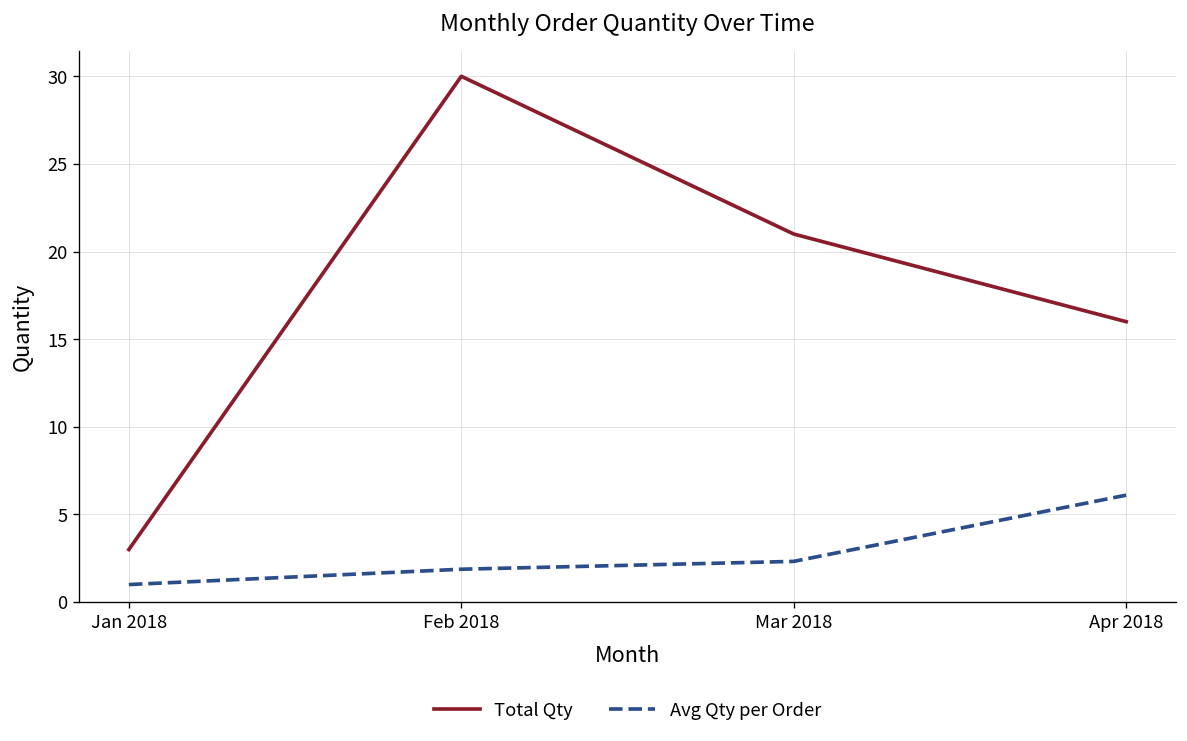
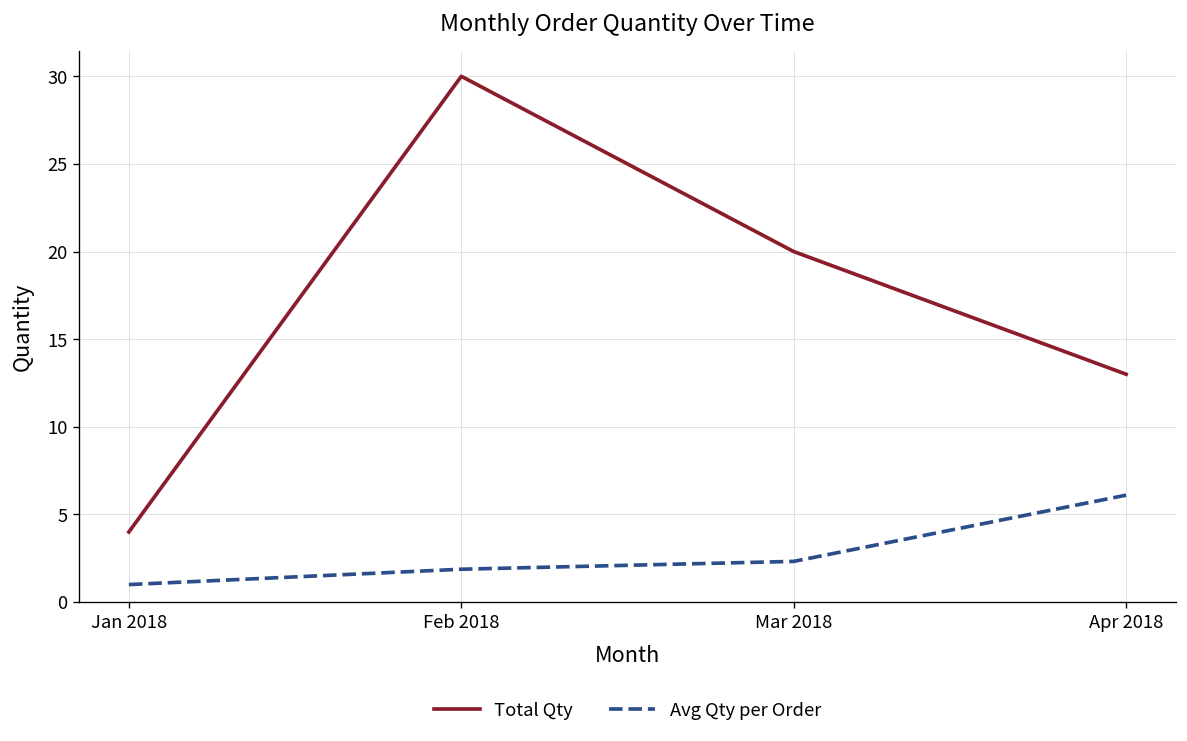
  {
    "Total Qty": {
-     "Jan 2018": 3,
+     "Jan 2018": 4,
      "Feb 2018": 30,
-     "Mar 2018": 21,
-     "Apr 2018": 16
+     "Mar 2018": 20,
+     "Apr 2018": 13
    },
    "Avg Qty per Order": {
      "Jan 2018": 1,
      "Feb 2018": 2,
      "Mar 2018": 2.3,
      "Apr 2018": 6
    }
  }
